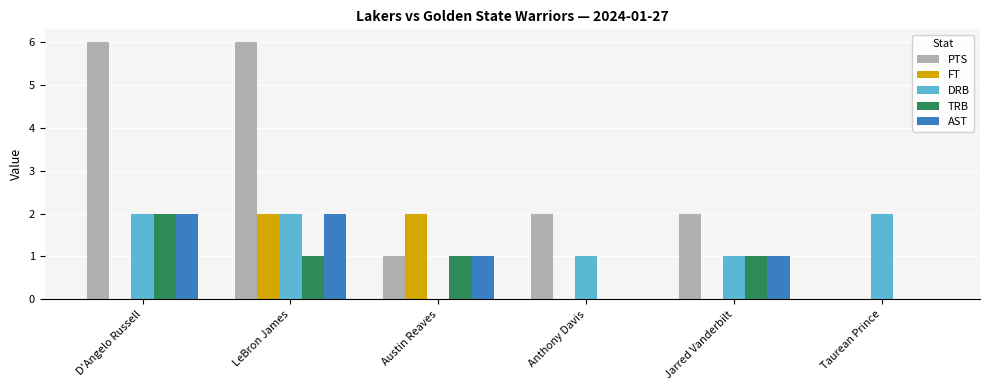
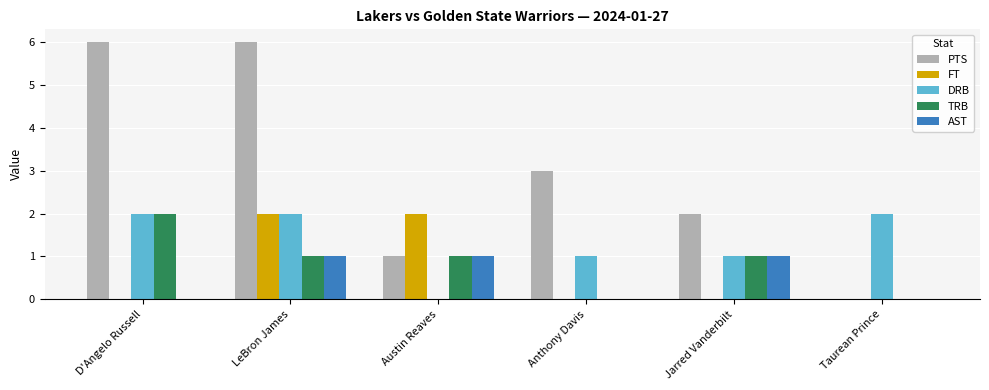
  {
    "PTS": {
      "D'Angelo Russell": 6,
      "LeBron James": 6,
      "Austin Reaves": 1,
-     "Anthony Davis": 2,
+     "Anthony Davis": 3,
      "Jarred Vanderbilt": 2,
      "Taurean Prince": 0
    },
    "FT": {
      "D'Angelo Russell": 0,
      "LeBron James": 2,
      "Austin Reaves": 2,
      "Anthony Davis": 0,
      "Jarred Vanderbilt": 0,
      "Taurean Prince": 0
    },
    "DRB": {
      "D'Angelo Russell": 2,
      "LeBron James": 2,
      "Austin Reaves": 0,
      "Anthony Davis": 1,
      "Jarred Vanderbilt": 1,
      "Taurean Prince": 2
    },
    "TRB": {
      "D'Angelo Russell": 2,
      "LeBron James": 1,
      "Austin Reaves": 1,
      "Anthony Davis": 0,
      "Jarred Vanderbilt": 1,
      "Taurean Prince": 0
    },
    "AST": {
-     "D'Angelo Russell": 2,
-     "LeBron James": 2,
+     "D'Angelo Russell": 0,
+     "LeBron James": 1,
      "Austin Reaves": 1,
      "Anthony Davis": 0,
      "Jarred Vanderbilt": 1,
      "Taurean Prince": 0
    }
  }
